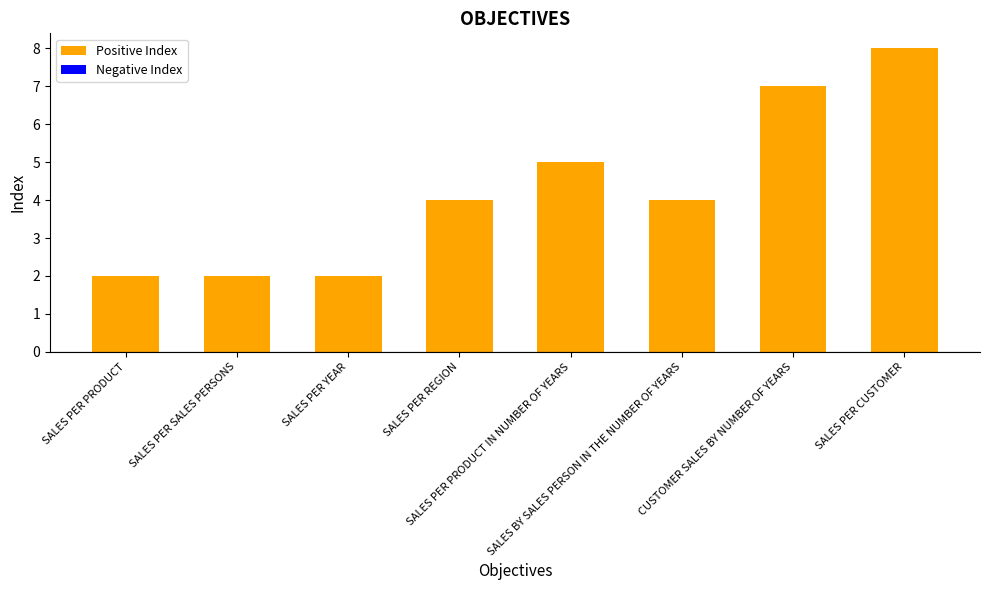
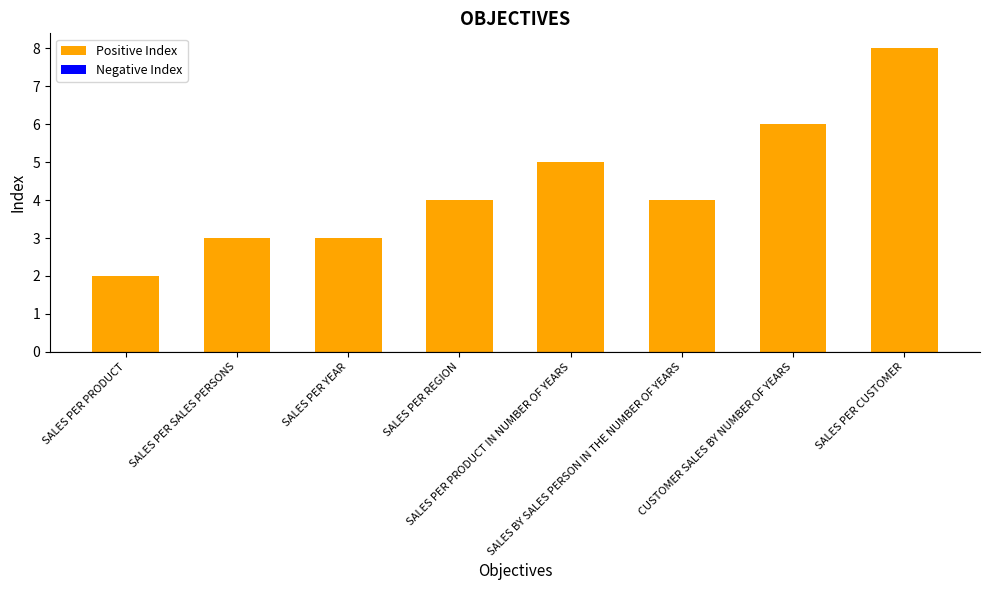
  {
    "Positive Index": {
      "SALES PER PRODUCT": 2,
-     "SALES PER SALES PERSONS": 2,
-     "SALES PER YEAR": 2,
+     "SALES PER SALES PERSONS": 3,
+     "SALES PER YEAR": 3,
      "SALES PER REGION": 4,
      "SALES PER PRODUCT IN NUMBER OF YEARS": 5,
      "SALES BY SALES PERSON IN THE NUMBER OF YEARS": 4,
-     "CUSTOMER SALES BY NUMBER OF YEARS": 7,
+     "CUSTOMER SALES BY NUMBER OF YEARS": 6,
      "SALES PER CUSTOMER": 8
    },
    "Negative Index": {
      "SALES PER PRODUCT": 0,
      "SALES PER SALES PERSONS": 0,
      "SALES PER YEAR": 0,
      "SALES PER REGION": 0,
      "SALES PER PRODUCT IN NUMBER OF YEARS": 0,
      "SALES BY SALES PERSON IN THE NUMBER OF YEARS": 0,
      "CUSTOMER SALES BY NUMBER OF YEARS": 0,
      "SALES PER CUSTOMER": 0
    }
  }
